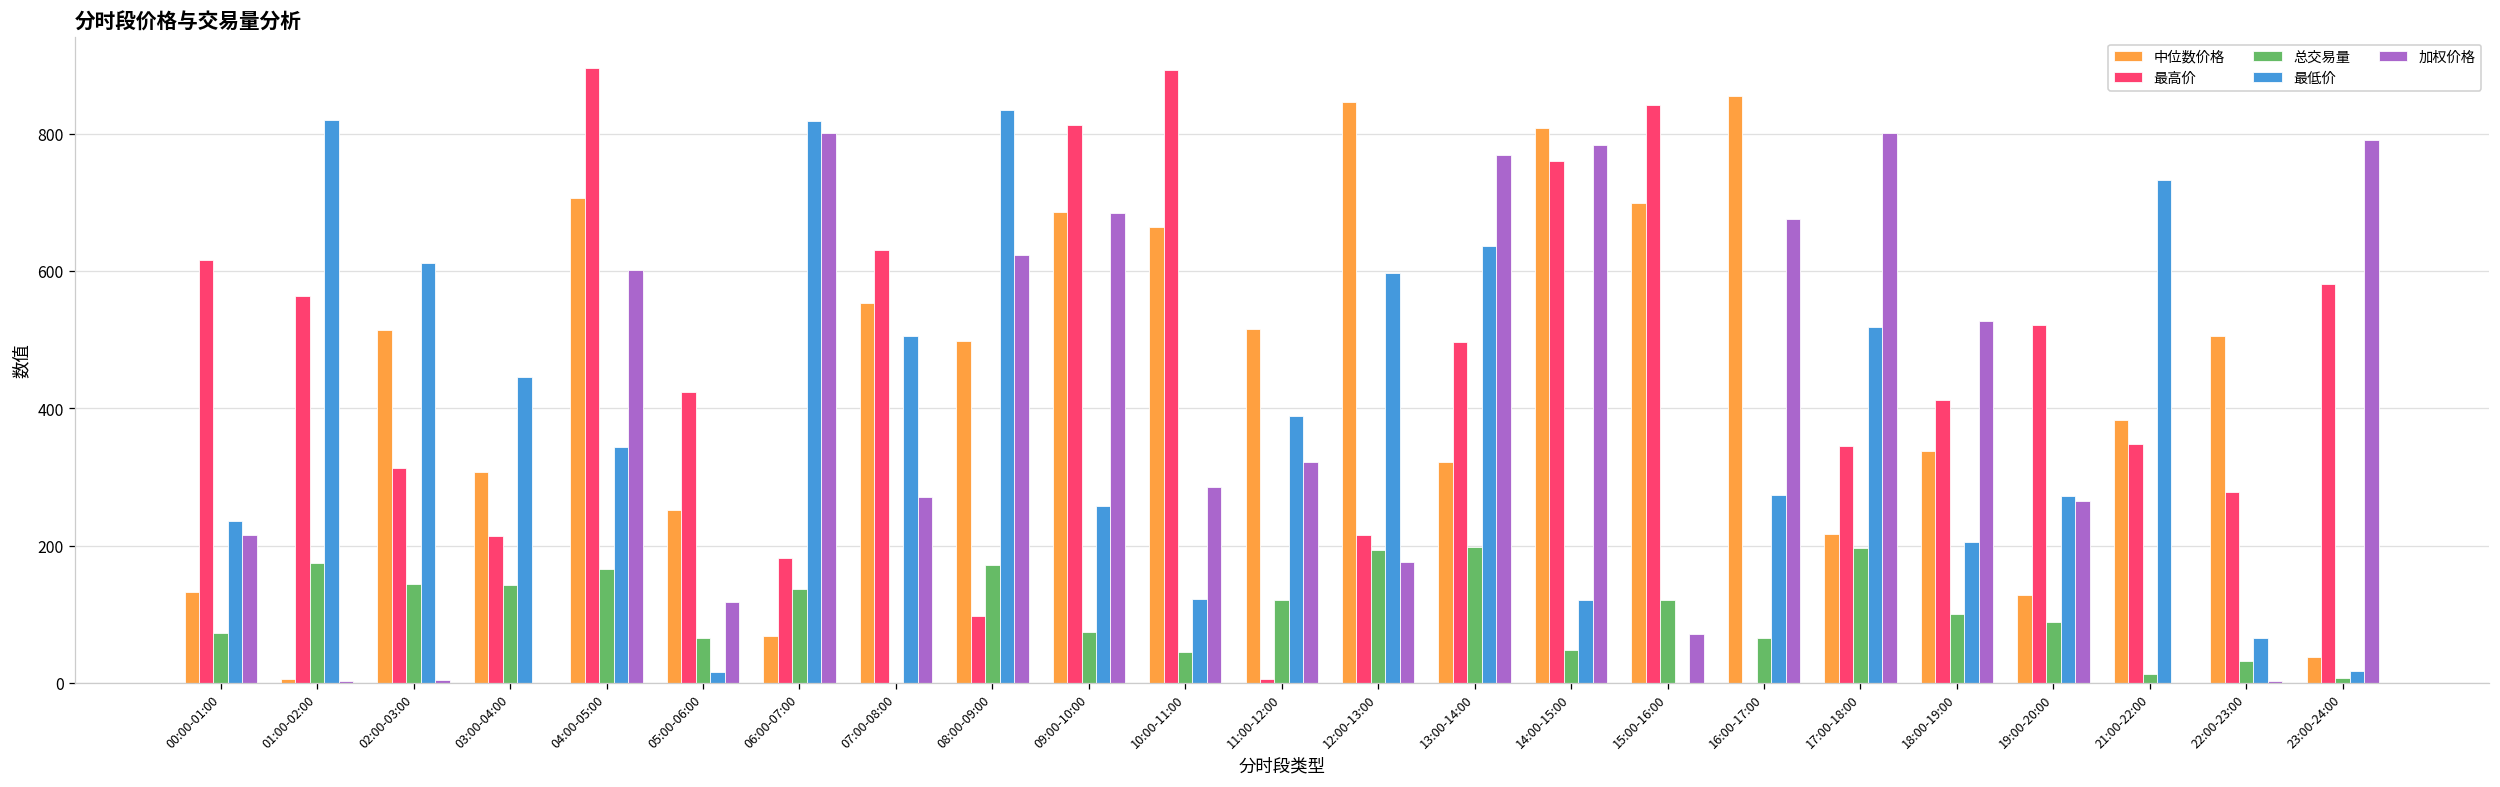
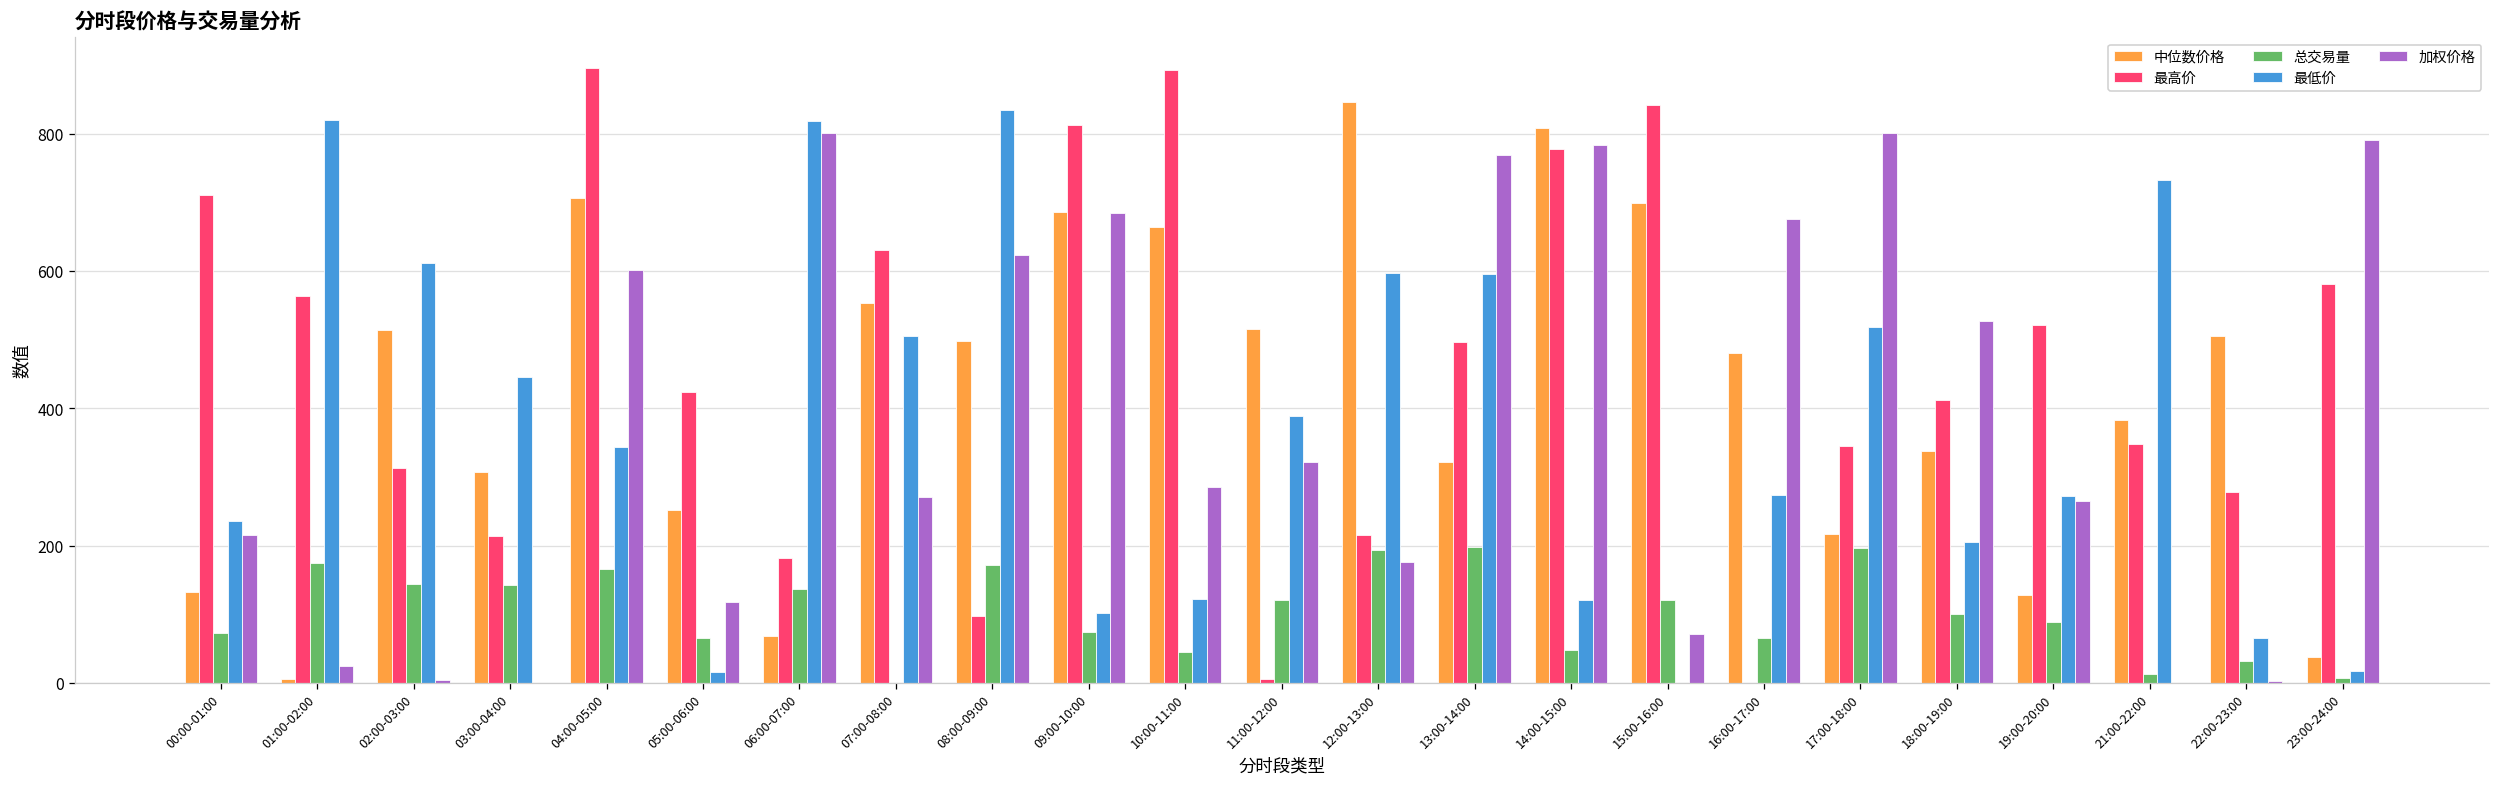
  {
    "中位数价格": {
      "00:00-01:00": 130,
      "01:00-02:00": 10,
      "02:00-03:00": 510,
      "03:00-04:00": 310,
      "04:00-05:00": 710,
      "05:00-06:00": 250,
      "06:00-07:00": 70,
      "07:00-08:00": 550,
      "08:00-09:00": 500,
      "09:00-10:00": 690,
      "10:00-11:00": 660,
      "11:00-12:00": 520,
      "12:00-13:00": 850,
      "13:00-14:00": 320,
      "14:00-15:00": 810,
      "15:00-16:00": 700,
-     "16:00-17:00": 860,
+     "16:00-17:00": 480,
      "17:00-18:00": 220,
      "18:00-19:00": 340,
      "19:00-20:00": 130,
      "21:00-22:00": 380,
      "22:00-23:00": 510,
      "23:00-24:00": 40
    },
    "最高价": {
-     "00:00-01:00": 620,
+     "00:00-01:00": 710,
      "01:00-02:00": 560,
      "02:00-03:00": 310,
      "03:00-04:00": 210,
      "04:00-05:00": 900,
      "05:00-06:00": 420,
      "06:00-07:00": 180,
      "07:00-08:00": 630,
      "08:00-09:00": 100,
      "09:00-10:00": 810,
      "10:00-11:00": 890,
      "11:00-12:00": 10,
      "12:00-13:00": 220,
      "13:00-14:00": 500,
-     "14:00-15:00": 760,
+     "14:00-15:00": 780,
      "15:00-16:00": 840,
      "16:00-17:00": 0,
      "17:00-18:00": 350,
      "18:00-19:00": 410,
      "19:00-20:00": 520,
      "21:00-22:00": 350,
      "22:00-23:00": 280,
      "23:00-24:00": 580
    },
    "总交易量": {
      "00:00-01:00": 70,
      "01:00-02:00": 170,
      "02:00-03:00": 140,
      "03:00-04:00": 140,
      "04:00-05:00": 170,
      "05:00-06:00": 60,
      "06:00-07:00": 140,
      "07:00-08:00": 0,
      "08:00-09:00": 170,
      "09:00-10:00": 70,
      "10:00-11:00": 40,
      "11:00-12:00": 120,
      "12:00-13:00": 190,
      "13:00-14:00": 200,
      "14:00-15:00": 50,
      "15:00-16:00": 120,
      "16:00-17:00": 60,
      "17:00-18:00": 200,
      "18:00-19:00": 100,
      "19:00-20:00": 90,
      "21:00-22:00": 10,
      "22:00-23:00": 30,
      "23:00-24:00": 10
    },
    "最低价": {
      "00:00-01:00": 240,
      "01:00-02:00": 820,
      "02:00-03:00": 610,
      "03:00-04:00": 450,
      "04:00-05:00": 340,
      "05:00-06:00": 20,
      "06:00-07:00": 820,
      "07:00-08:00": 500,
      "08:00-09:00": 830,
-     "09:00-10:00": 260,
+     "09:00-10:00": 100,
      "10:00-11:00": 120,
      "11:00-12:00": 390,
      "12:00-13:00": 600,
-     "13:00-14:00": 640,
+     "13:00-14:00": 600,
      "14:00-15:00": 120,
      "15:00-16:00": 0,
      "16:00-17:00": 270,
      "17:00-18:00": 520,
      "18:00-19:00": 200,
      "19:00-20:00": 270,
      "21:00-22:00": 730,
      "22:00-23:00": 70,
      "23:00-24:00": 20
    },
    "加权价格": {
      "00:00-01:00": 210,
-     "01:00-02:00": 0,
+     "01:00-02:00": 20,
      "03:00-04:00": 0,
      "04:00-05:00": 600,
      "05:00-06:00": 120,
      "06:00-07:00": 800,
      "07:00-08:00": 270,
      "08:00-09:00": 620,
      "09:00-10:00": 680,
      "10:00-11:00": 290,
      "11:00-12:00": 320,
      "12:00-13:00": 180,
      "13:00-14:00": 770,
      "14:00-15:00": 780,
      "15:00-16:00": 70,
      "16:00-17:00": 680,
      "17:00-18:00": 800,
      "18:00-19:00": 530,
      "19:00-20:00": 270,
      "21:00-22:00": 0,
      "23:00-24:00": 790
    }
  }
